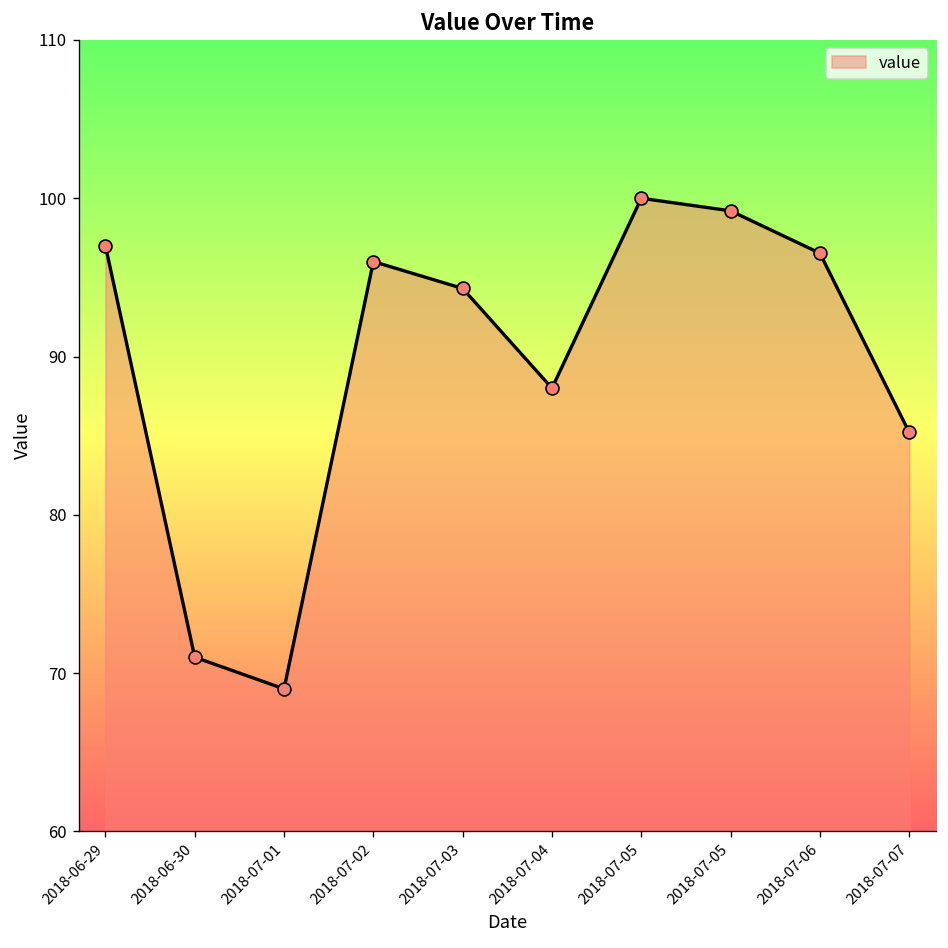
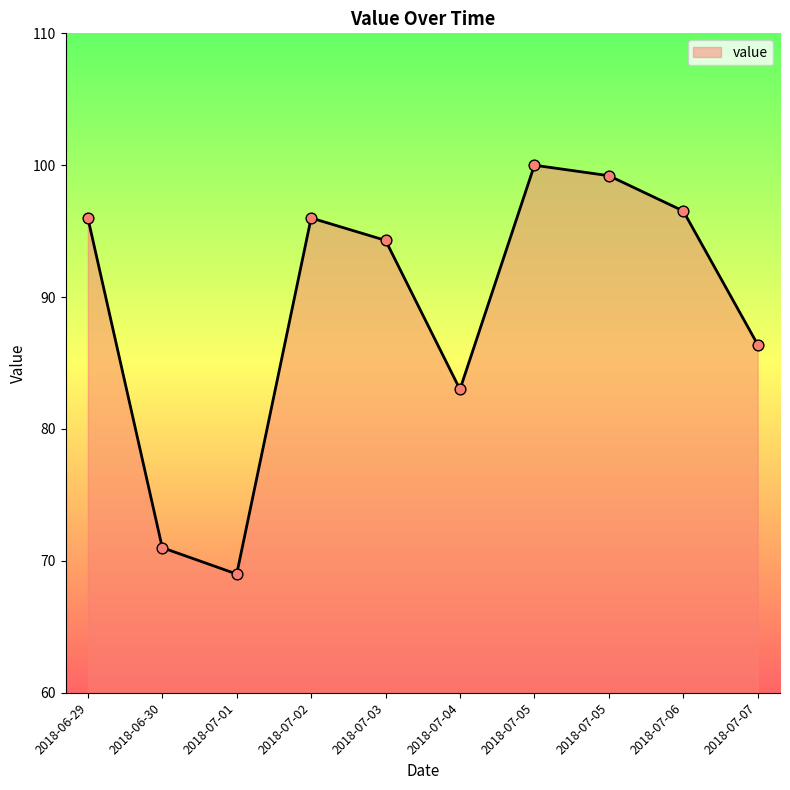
  {
-   "2018-06-29": 97,
+   "2018-06-29": 96,
    "2018-06-30": 71.0,
    "2018-07-01": 69.0,
    "2018-07-02": 96.0,
    "2018-07-03": 94.3,
-   "2018-07-04": 88,
+   "2018-07-04": 83,
    "2018-07-06": 96.5,
-   "2018-07-07": 85.2
+   "2018-07-07": 86.4
  }
